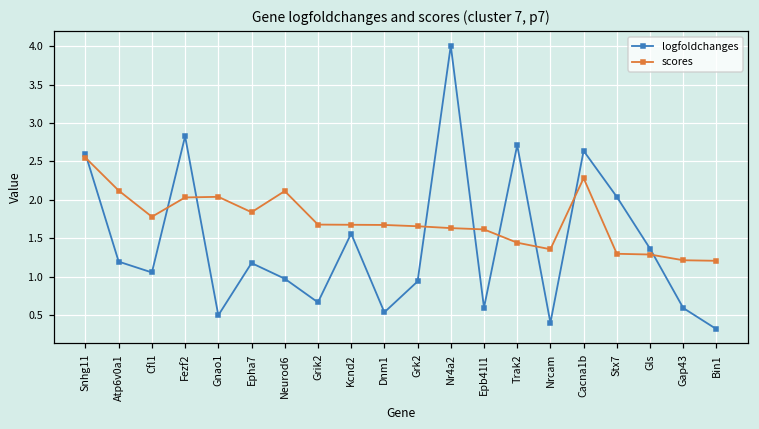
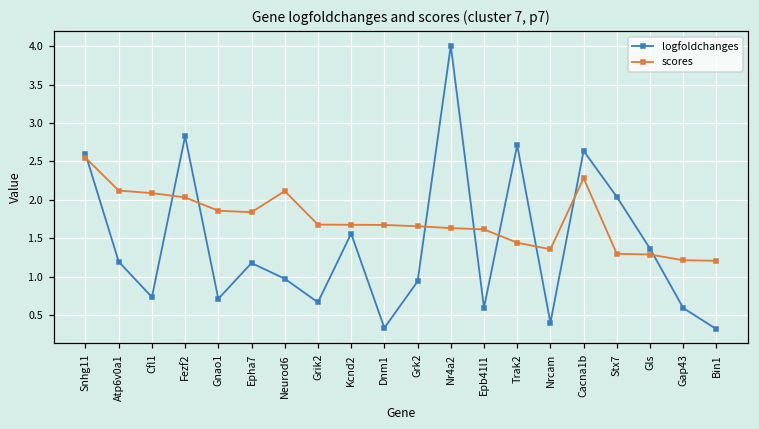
  {
    "logfoldchanges": {
      "Snhg11": 2.6,
      "Atp6v0a1": 1.2,
-     "Cfl1": 1.1,
+     "Cfl1": 0.7,
      "Fezf2": 2.8,
-     "Gnao1": 0.5,
+     "Gnao1": 0.7,
      "Epha7": 1.2,
      "Neurod6": 1.0,
      "Grik2": 0.7,
      "Kcnd2": 1.6,
-     "Dnm1": 0.5,
+     "Dnm1": 0.3,
      "Grk2": 0.9,
      "Nr4a2": 4.0,
      "Epb41l1": 0.6,
      "Trak2": 2.7,
      "Nrcam": 0.4,
      "Cacna1b": 2.6,
      "Stx7": 2.0,
      "Gls": 1.4,
      "Gap43": 0.6,
      "Bin1": 0.3
    },
    "scores": {
      "Snhg11": 2.5,
      "Atp6v0a1": 2.1,
-     "Cfl1": 1.8,
+     "Cfl1": 2.1,
      "Fezf2": 2.0,
-     "Gnao1": 2.0,
+     "Gnao1": 1.9,
      "Epha7": 1.8,
      "Neurod6": 2.1,
      "Grik2": 1.7,
      "Kcnd2": 1.7,
      "Dnm1": 1.7,
      "Grk2": 1.7,
      "Nr4a2": 1.6,
      "Epb41l1": 1.6,
      "Trak2": 1.4,
      "Nrcam": 1.4,
      "Cacna1b": 2.3,
      "Stx7": 1.3,
      "Gls": 1.3,
      "Gap43": 1.2,
      "Bin1": 1.2
    }
  }
